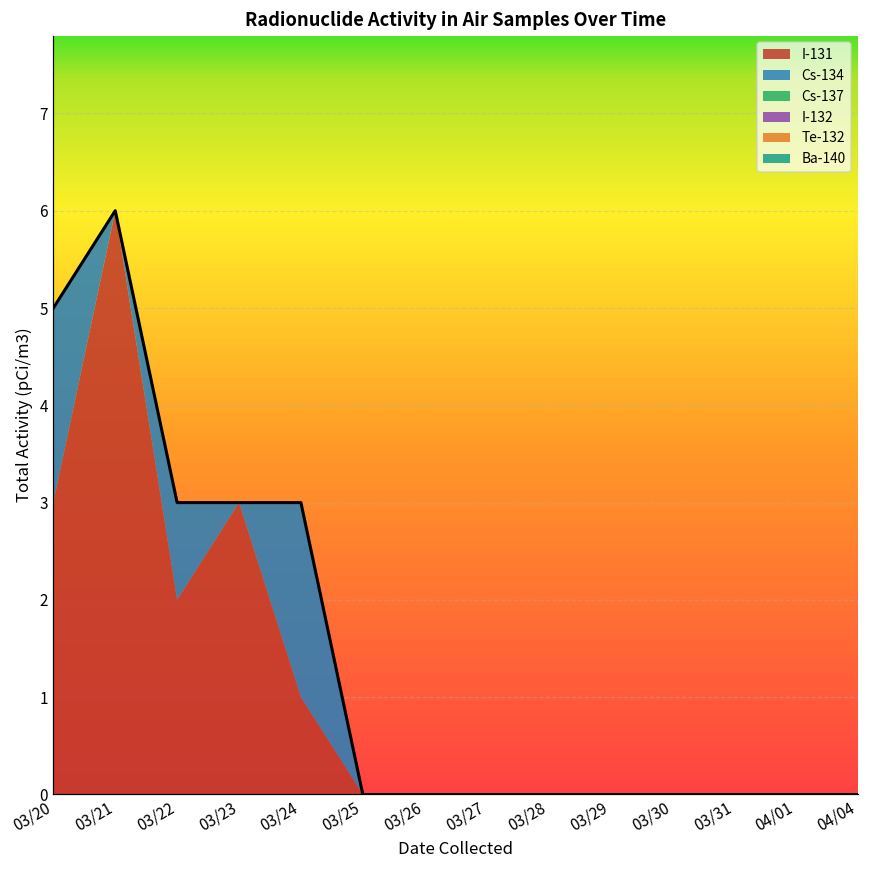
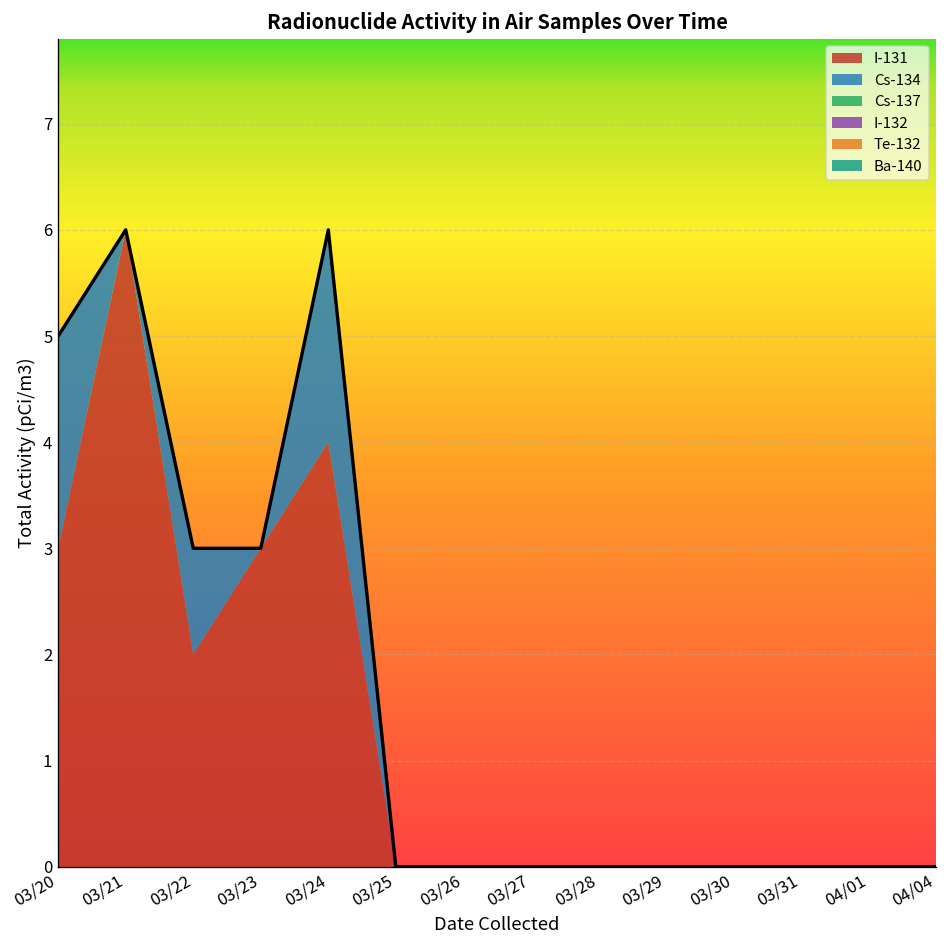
  {
    "I-131": {
      "03/20": 3,
      "03/22": 2,
-     "03/24": 1
+     "03/24": 4
    }
  }
